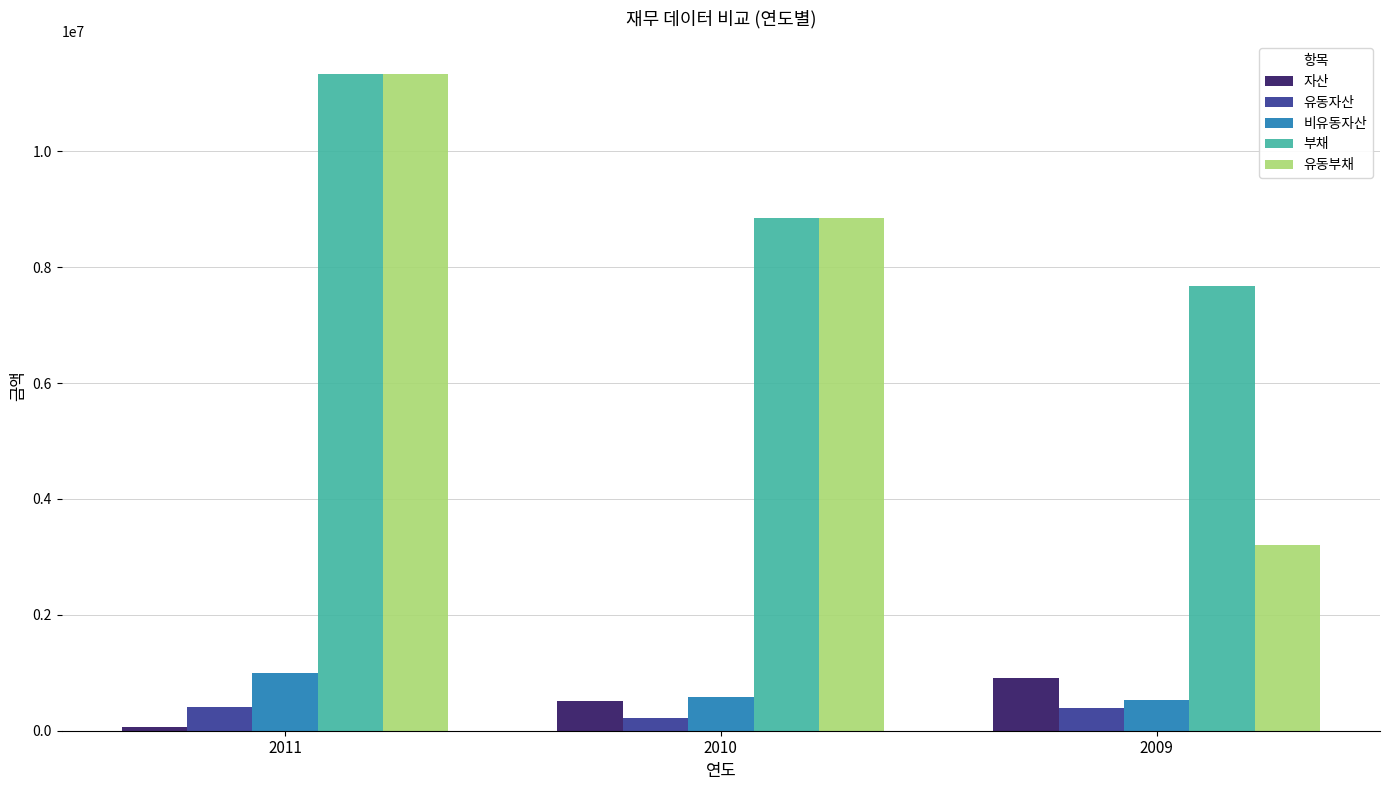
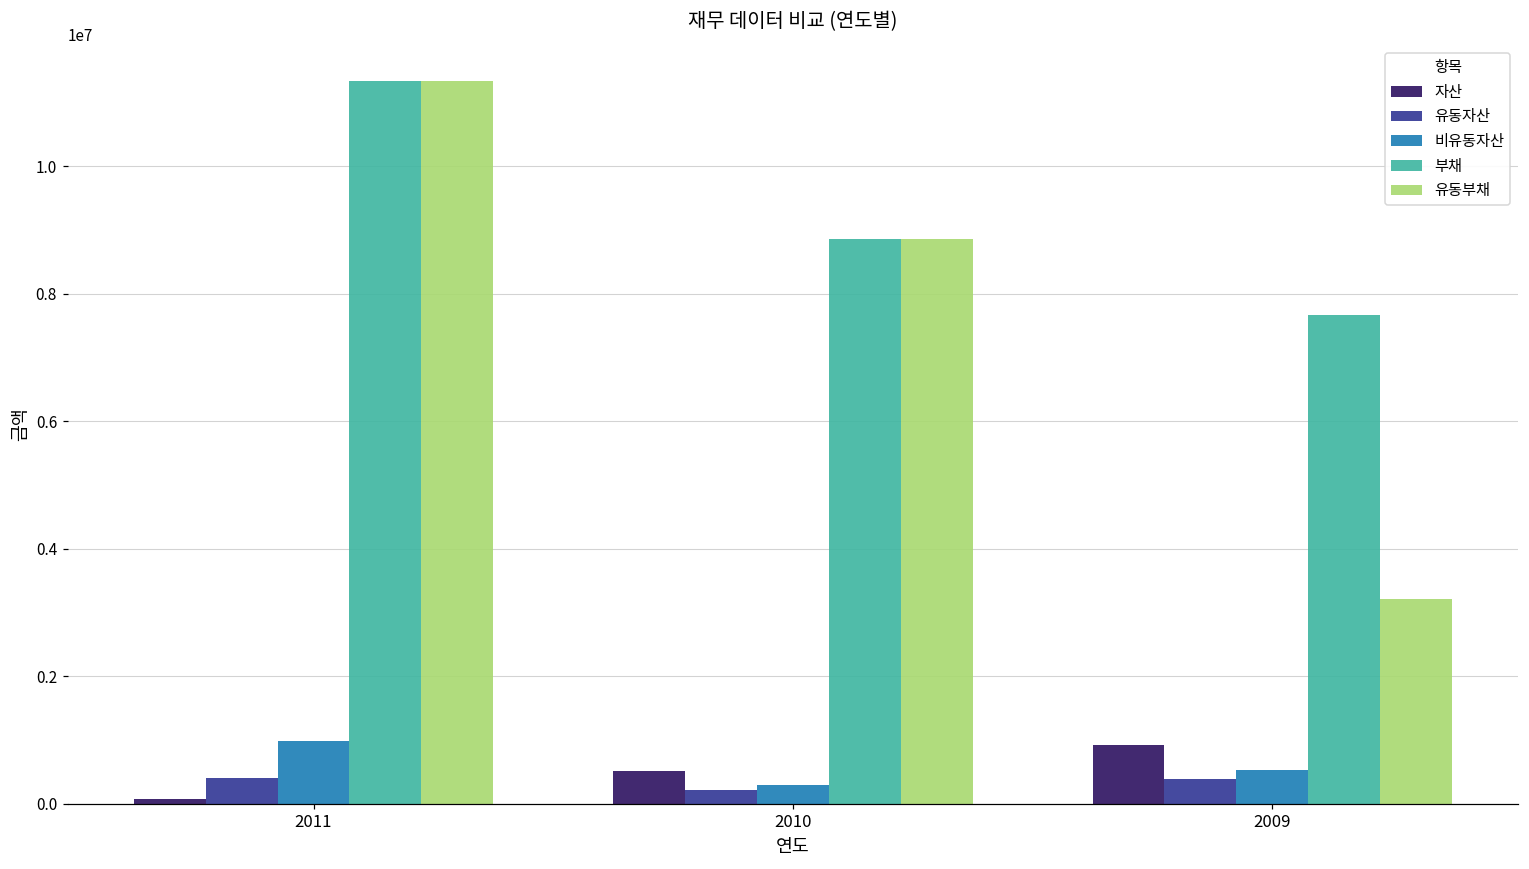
  {
    "자산": {
      "2011": 100000,
      "2010": 500000,
      "2009": 900000
    },
    "유동자산": {
      "2011": 400000,
      "2010": 200000,
      "2009": 400000
    },
    "비유동자산": {
      "2011": 1000000,
-     "2010": 600000,
+     "2010": 300000,
      "2009": 500000
    },
    "부채": {
      "2011": 11300000,
      "2010": 8900000,
      "2009": 7700000
    },
    "유동부채": {
      "2011": 11300000,
      "2010": 8900000,
      "2009": 3200000
    }
  }
